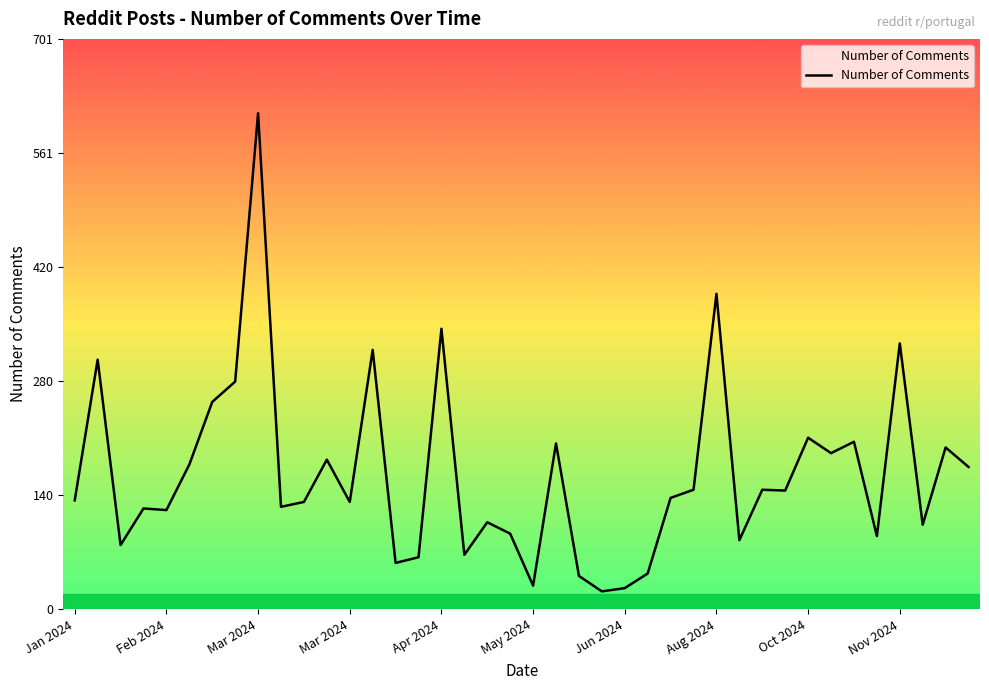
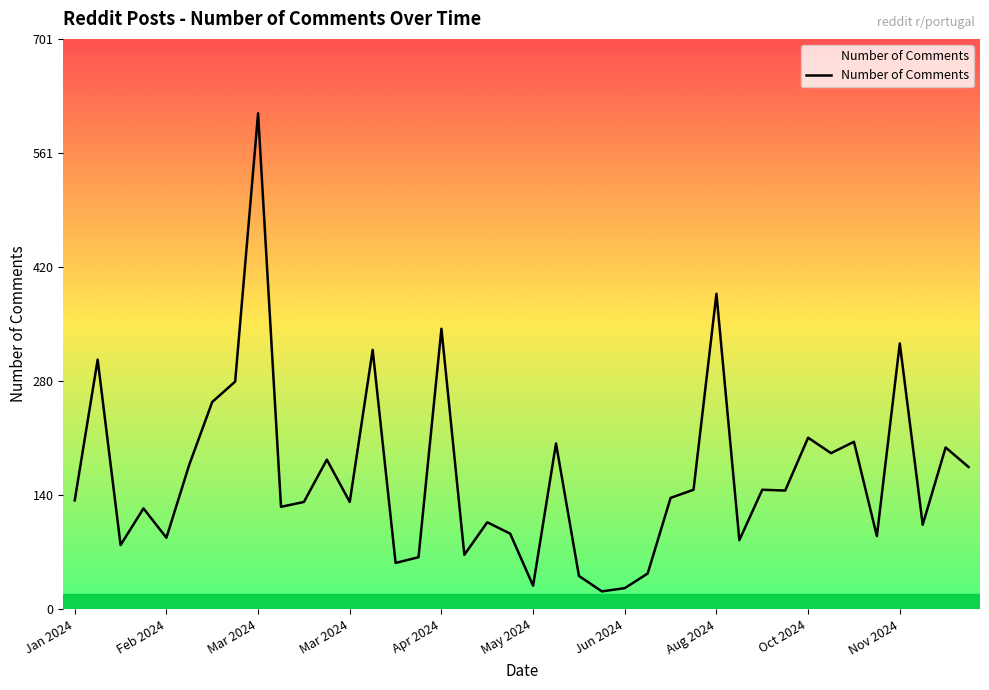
  {
    "Jan 2024": 130,
-   "Feb 2024": 120,
+   "Feb 2024": 90,
    "Apr 2024": 350,
    "May 2024": 30,
    "Jun 2024": 30,
    "Aug 2024": 390,
    "Oct 2024": 210,
    "Nov 2024": 330
  }
